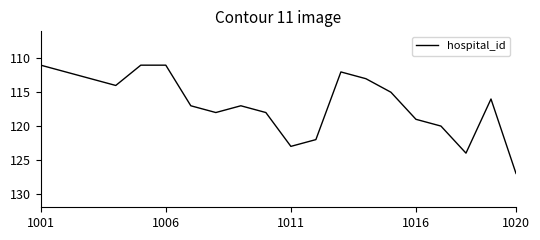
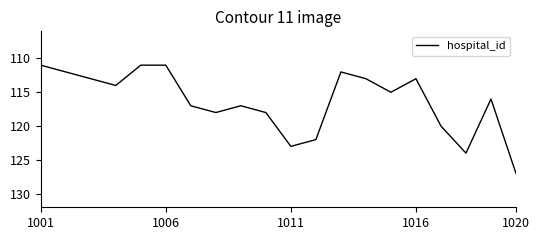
  {
    "1001": 111,
    "1006": 111,
    "1011": 123,
-   "1016": 119,
+   "1016": 113,
    "1020": 127
  }
